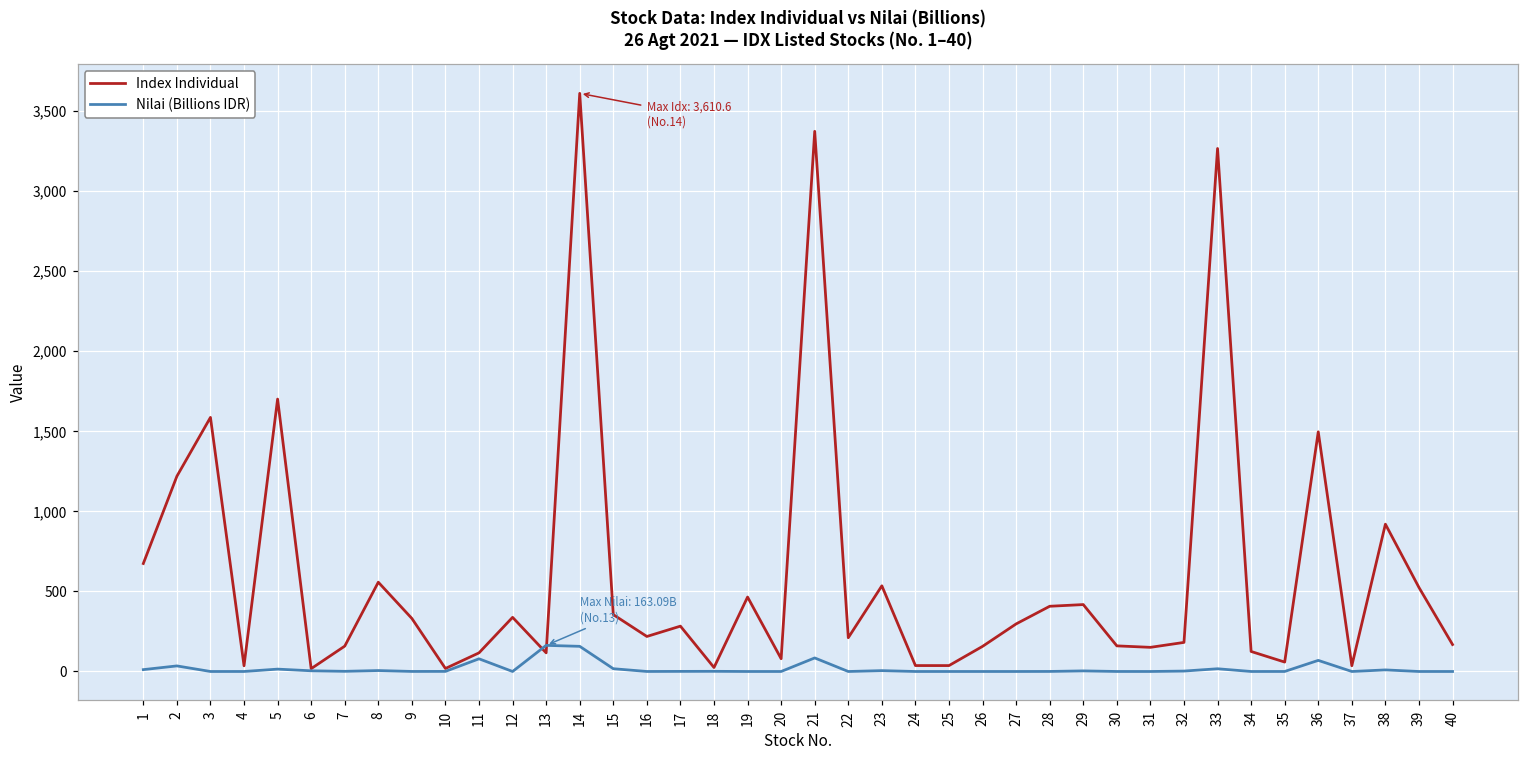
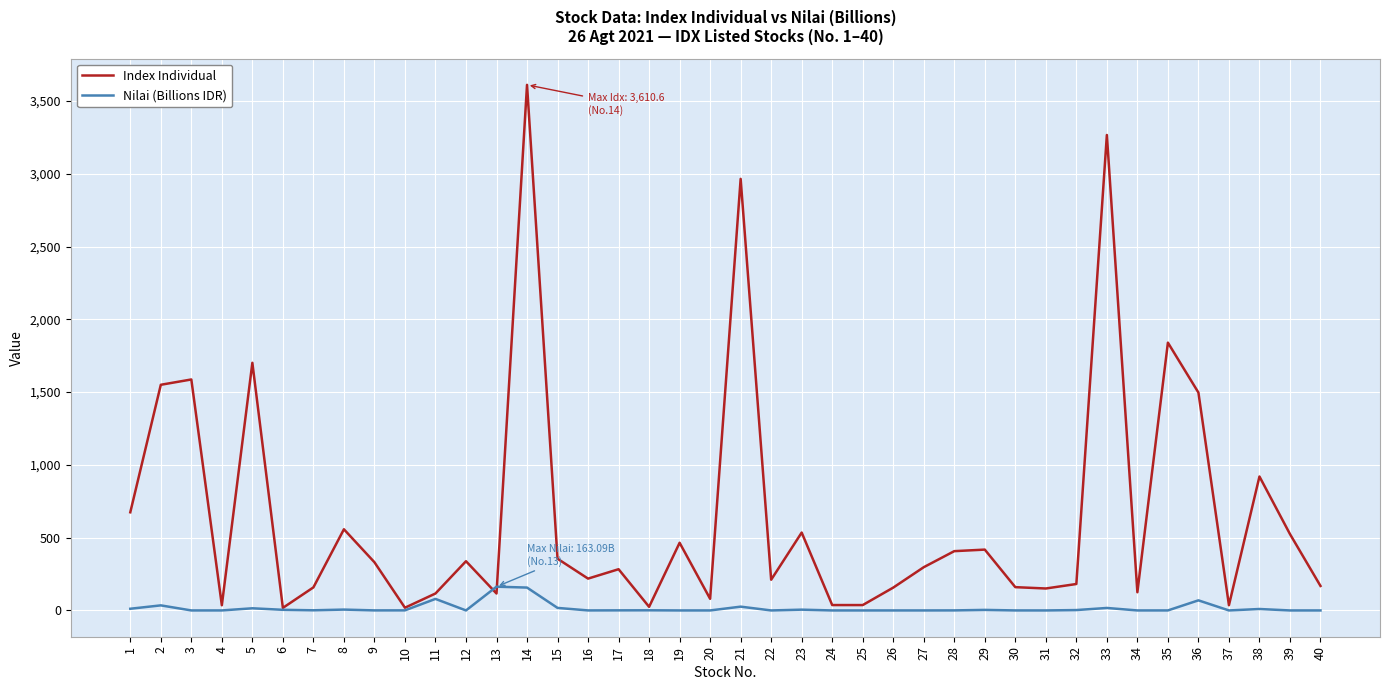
  {
    "Index Individual": {
      "1": "670",
-     "2": "1,220",
+     "2": "1,550",
      "3": "1,590",
      "4": "40",
      "5": "1,700",
      "7": "160",
      "8": "560",
      "9": "330",
      "10": "20",
      "11": "120",
      "12": "340",
      "13": "120",
      "17": "280",
      "18": "20",
      "19": "460",
      "20": "80",
-     "21": "3,370",
+     "21": "2,960",
      "22": "210",
      "23": "540",
      "24": "40",
      "25": "40",
      "26": "160",
      "27": "300",
      "28": "410",
      "29": "420",
      "30": "160",
      "31": "150",
      "32": "180",
      "33": "3,270",
      "34": "130",
-     "35": "60",
+     "35": "1,840",
      "36": "1,500",
      "37": "40",
      "38": "920",
      "39": "520",
      "40": "170"
    },
    "Nilai (Billions IDR)": {
      "1": "10",
      "2": "30",
      "3": "0",
      "4": "0",
      "5": "10",
      "7": "0",
      "8": "10",
      "9": "0",
      "10": "0",
      "11": "80",
      "12": "0",
      "13": "160",
      "14": "160",
      "15": "20",
      "16": "0",
      "17": "0",
      "18": "0",
      "19": "0",
      "20": "0",
-     "21": "80",
+     "21": "30",
      "22": "0",
      "23": "10",
      "24": "0",
      "25": "0",
      "26": "0",
      "27": "0",
      "28": "0",
      "29": "0",
      "30": "0",
      "31": "0",
      "32": "0",
      "33": "20",
      "34": "0",
      "35": "0",
      "36": "70",
      "37": "0",
      "38": "10",
      "39": "0",
      "40": "0"
    }
  }
